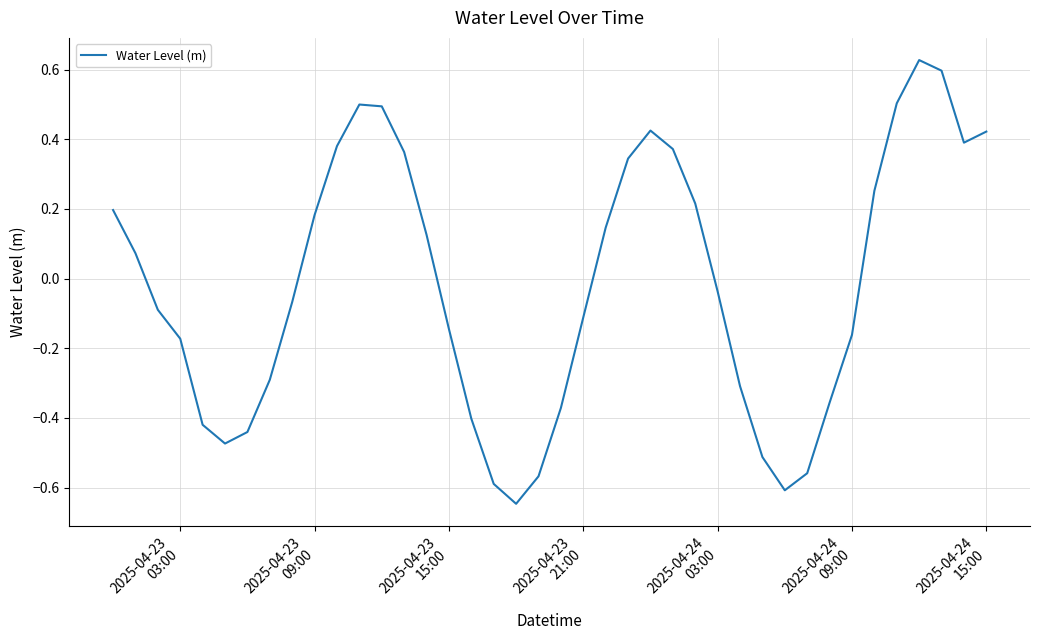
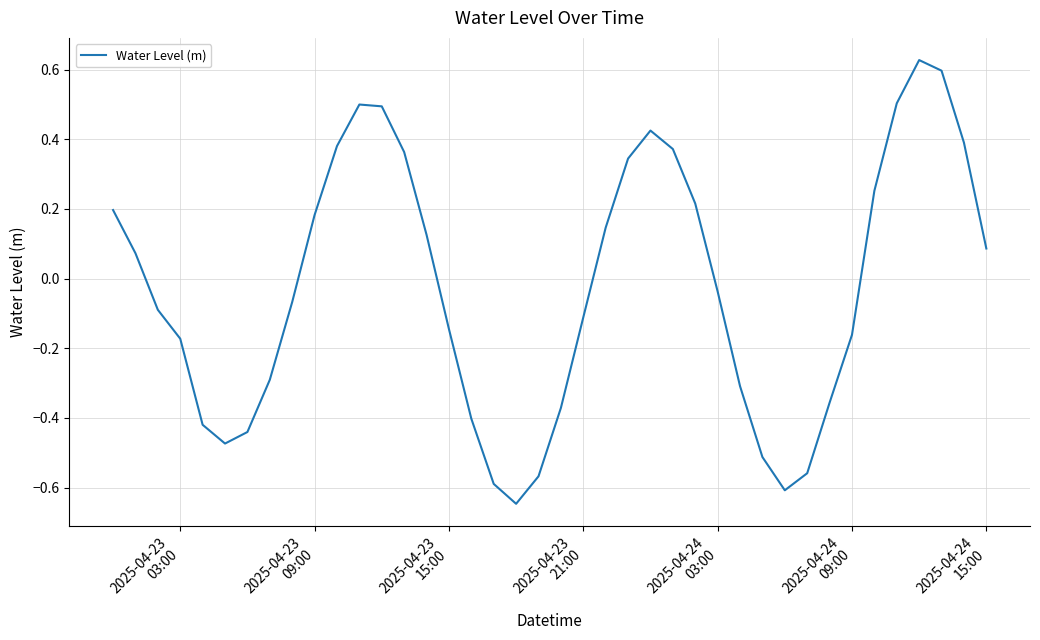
  {
    "2025-04-23 03:00": -0.17,
    "2025-04-23 09:00": 0.18,
    "2025-04-23 15:00": -0.14,
    "2025-04-23 21:00": -0.11,
    "2025-04-24 03:00": -0.04,
    "2025-04-24 09:00": -0.16,
-   "2025-04-24 15:00": 0.42
+   "2025-04-24 15:00": 0.09
  }
